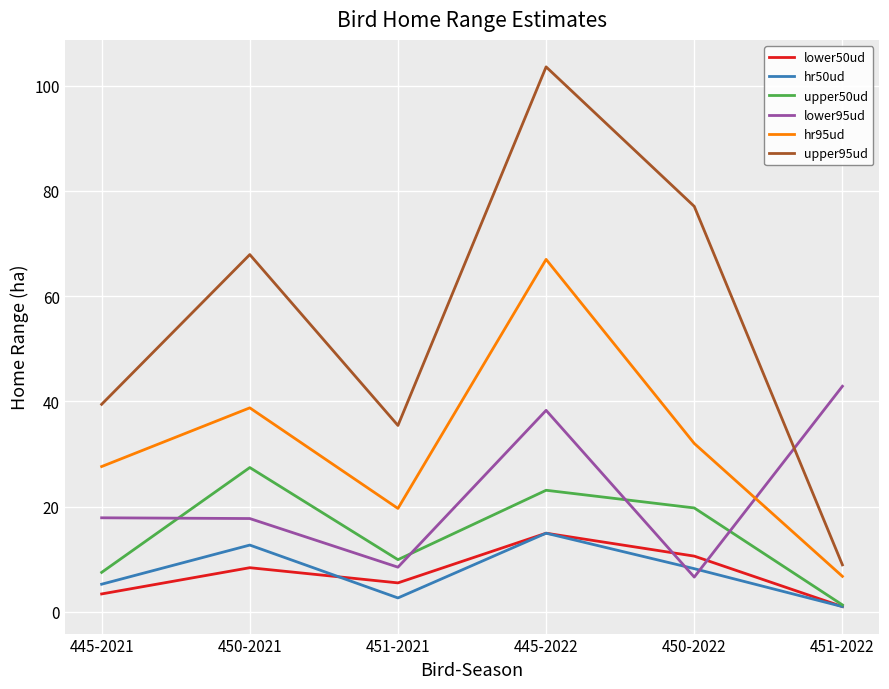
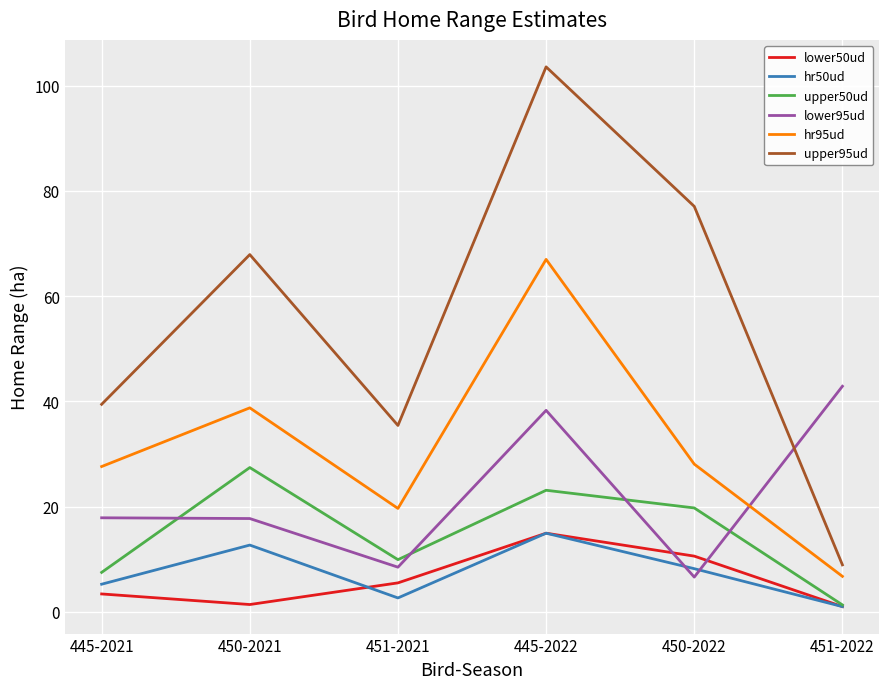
  {
    "lower50ud": {
      "445-2021": 3,
-     "450-2021": 8,
+     "450-2021": 1,
      "451-2021": 5,
      "450-2022": 11
    },
    "hr50ud": {
      "445-2021": 5,
      "450-2021": 13,
      "451-2021": 3,
      "450-2022": 8
    },
    "upper50ud": {
      "445-2021": 7,
      "450-2021": 27,
      "451-2021": 10,
      "445-2022": 23,
      "450-2022": 20
    },
    "lower95ud": {
      "445-2021": 18,
      "450-2021": 18,
      "451-2021": 8,
      "445-2022": 38,
      "450-2022": 7,
      "451-2022": 43
    },
    "hr95ud": {
      "445-2021": 28,
      "450-2021": 39,
      "451-2021": 20,
      "445-2022": 67,
-     "450-2022": 32,
+     "450-2022": 28,
      "451-2022": 7
    },
    "upper95ud": {
      "445-2021": 39,
      "450-2021": 68,
      "451-2021": 35,
      "445-2022": 104,
      "450-2022": 77,
      "451-2022": 9
    }
  }
